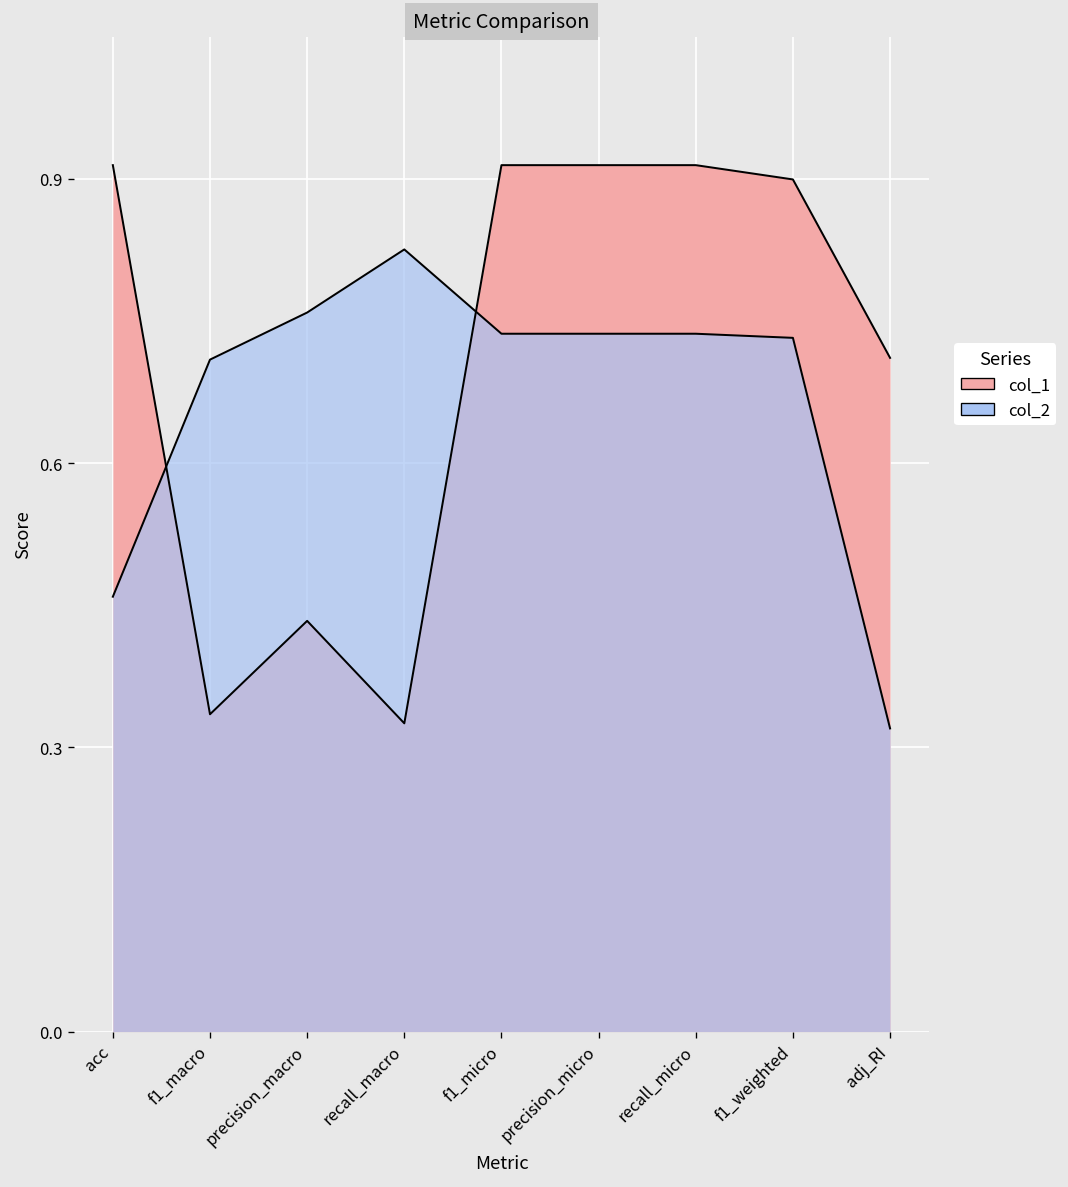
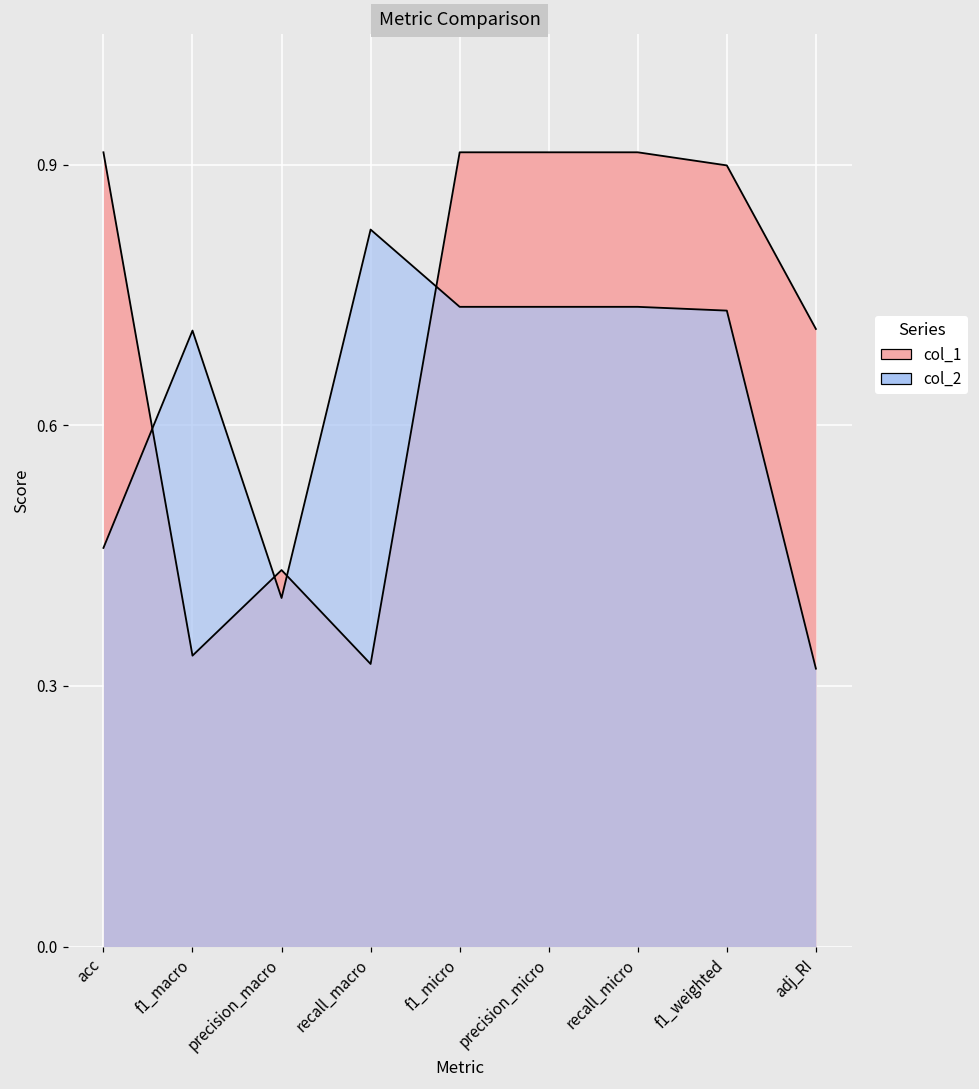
  {
    "col_1": {
      "acc": 0.91,
      "f1_macro": 0.33,
      "precision_macro": 0.43,
      "recall_macro": 0.33,
      "f1_micro": 0.91,
      "precision_micro": 0.91,
      "recall_micro": 0.91,
      "f1_weighted": 0.90,
      "adj_RI": 0.71
    },
    "col_2": {
      "acc": 0.46,
      "f1_macro": 0.71,
-     "precision_macro": 0.76,
+     "precision_macro": 0.40,
      "recall_macro": 0.83,
      "f1_micro": 0.74,
      "precision_micro": 0.74,
      "recall_micro": 0.74,
      "f1_weighted": 0.73,
      "adj_RI": 0.32
    }
  }
